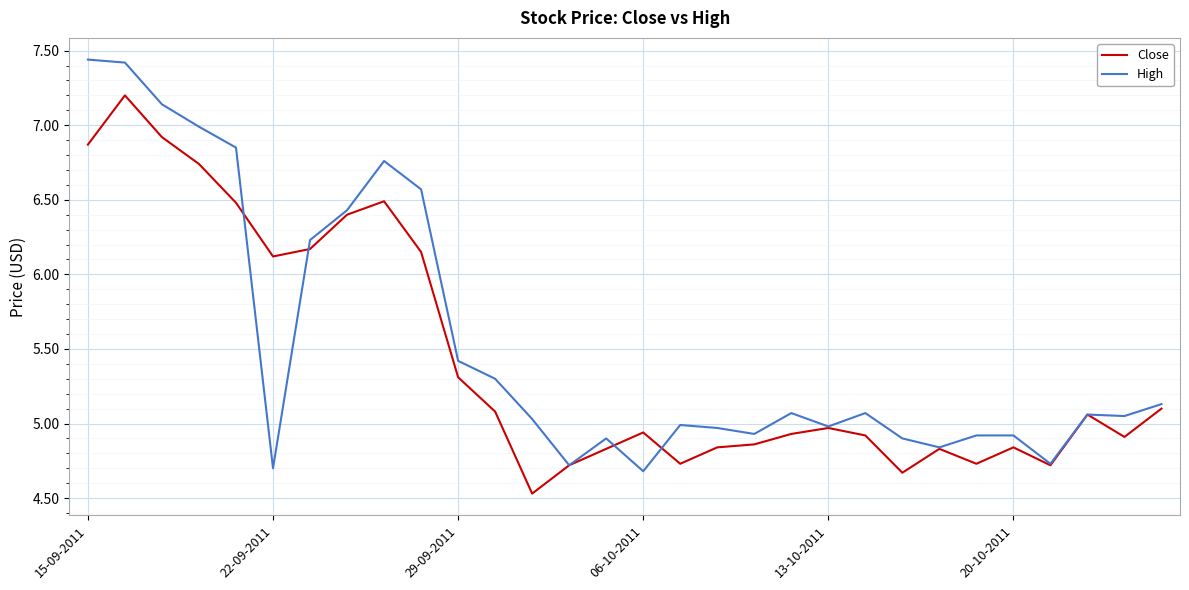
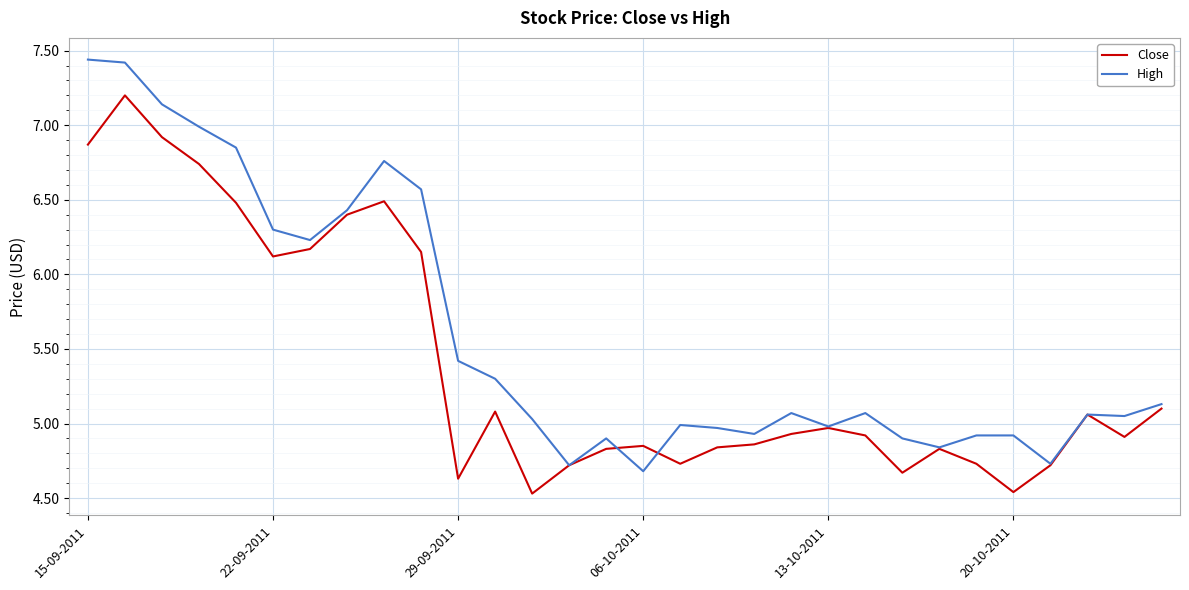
  {
    "Close": {
      "15-09-2011": 6.87,
      "22-09-2011": 6.12,
-     "29-09-2011": 5.31,
-     "06-10-2011": 4.94,
-     "20-10-2011": 4.84
+     "29-09-2011": 4.63,
+     "06-10-2011": 4.85,
+     "20-10-2011": 4.54
    },
    "High": {
      "15-09-2011": 7.44,
-     "22-09-2011": 4.7,
+     "22-09-2011": 6.3,
      "29-09-2011": 5.42,
      "06-10-2011": 4.68,
      "20-10-2011": 4.92
    }
  }
